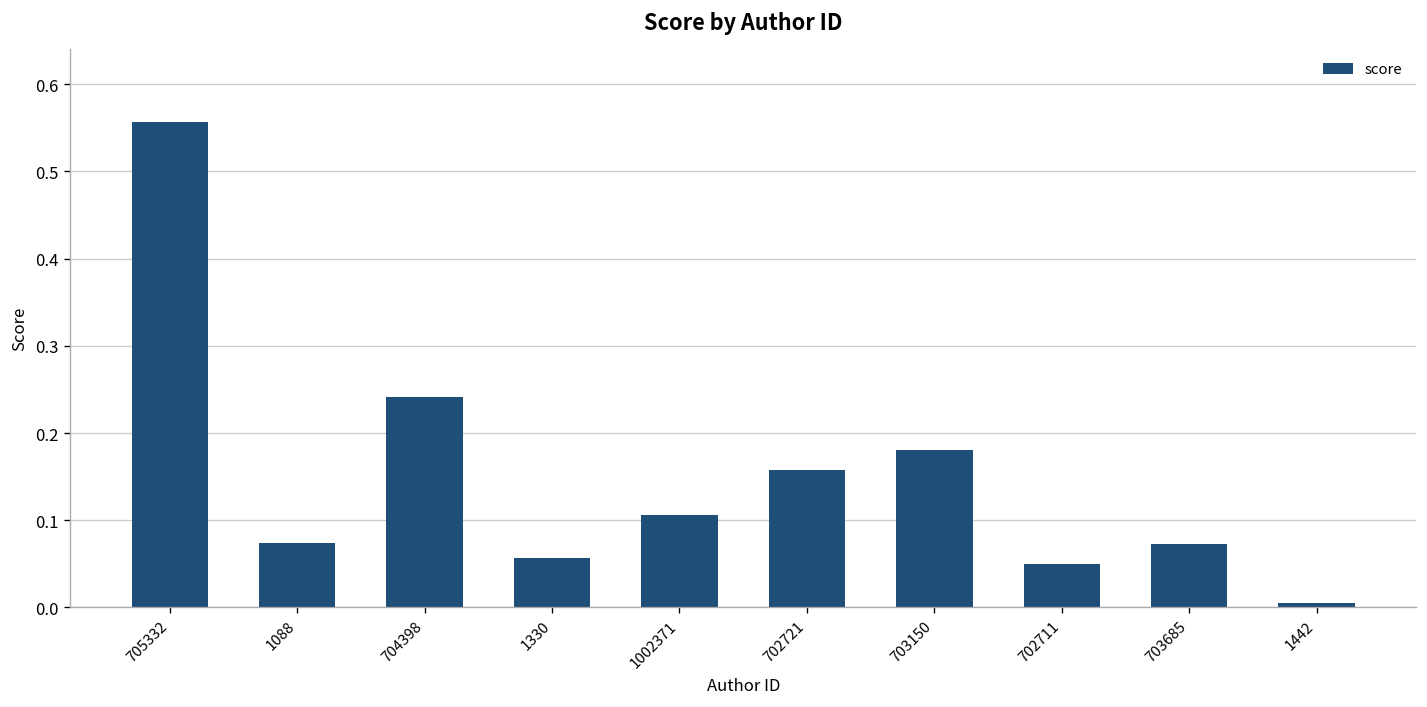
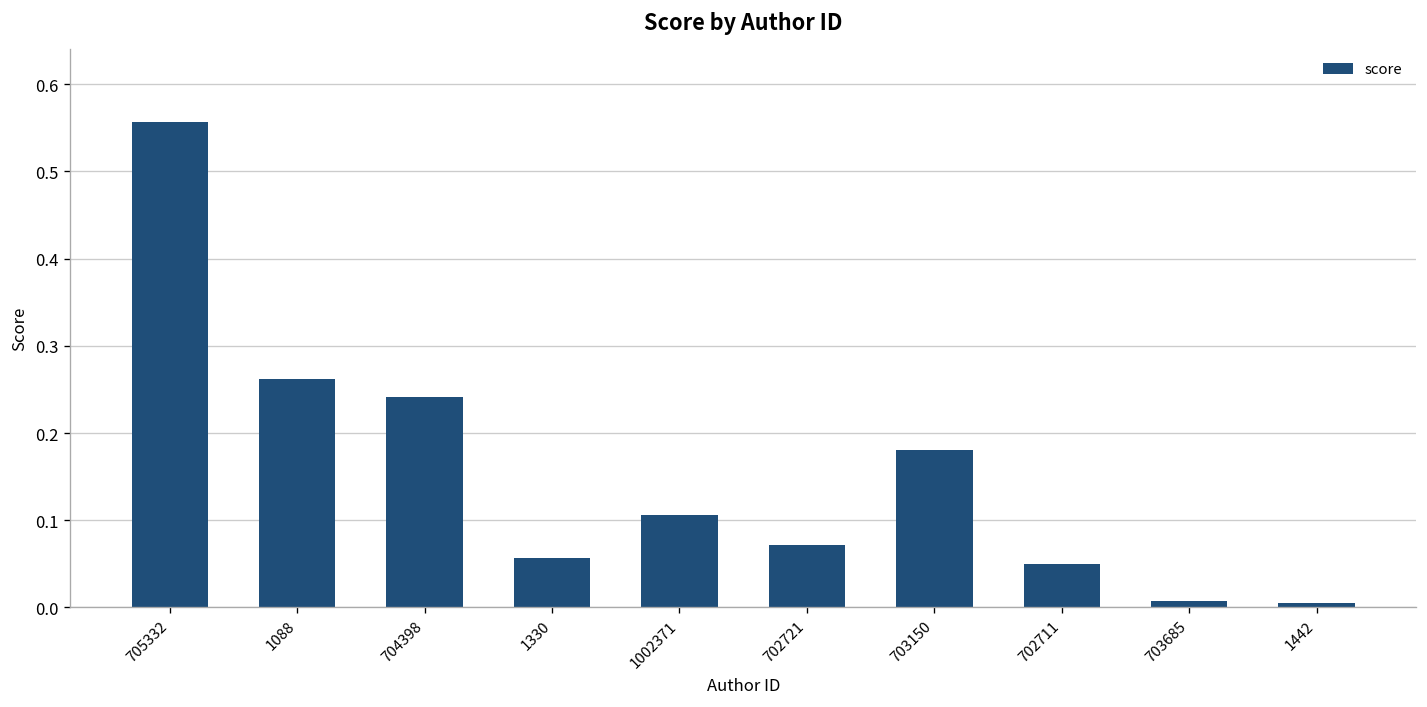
  {
    "705332": 0.56,
-   "1088": 0.07,
+   "1088": 0.26,
    "704398": 0.24,
    "1330": 0.06,
    "1002371": 0.11,
-   "702721": 0.16,
+   "702721": 0.07,
    "703150": 0.18,
    "702711": 0.05,
-   "703685": 0.07,
+   "703685": 0.01,
    "1442": 0.01
  }
